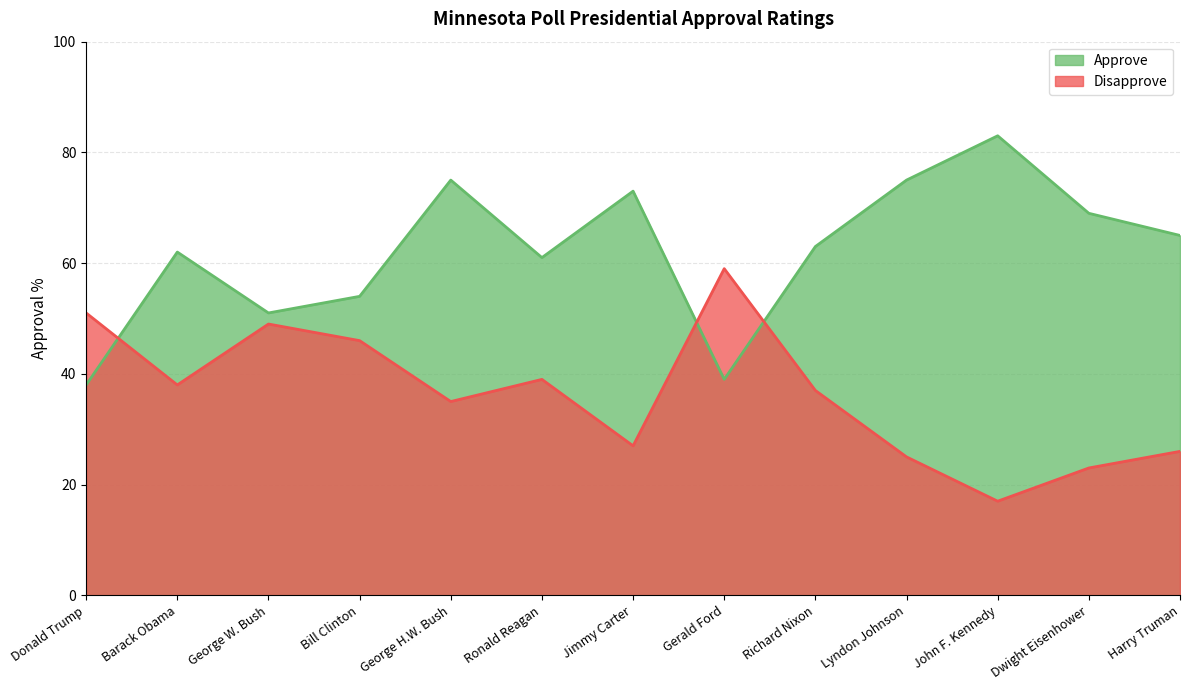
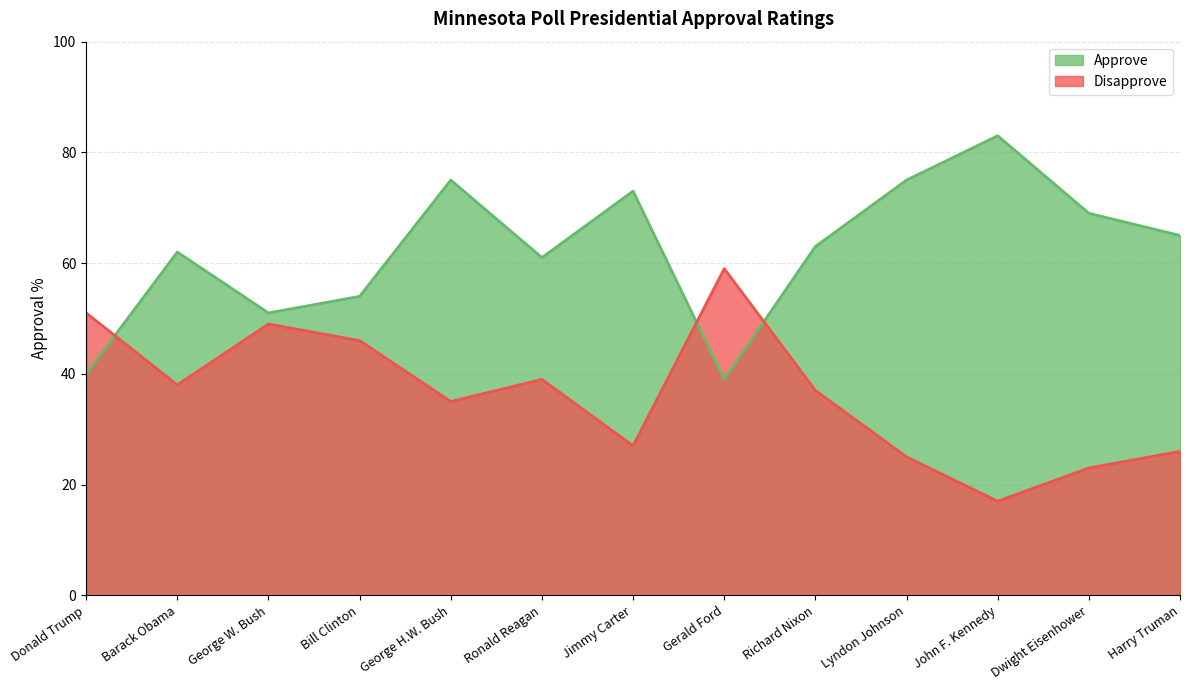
  {
    "Approve": {
-     "Donald Trump": 38,
+     "Donald Trump": 40,
      "Barack Obama": 62,
      "George W. Bush": 51,
      "Bill Clinton": 54,
      "George H.W. Bush": 75,
      "Ronald Reagan": 61,
      "Jimmy Carter": 73,
      "Gerald Ford": 39,
      "Richard Nixon": 63,
      "Lyndon Johnson": 75,
      "John F. Kennedy": 83,
      "Dwight Eisenhower": 69,
      "Harry Truman": 65
    },
    "Disapprove": {
      "Donald Trump": 51,
      "Barack Obama": 38,
      "George W. Bush": 49,
      "Bill Clinton": 46,
      "George H.W. Bush": 35,
      "Ronald Reagan": 39,
      "Jimmy Carter": 27,
      "Gerald Ford": 59,
      "Richard Nixon": 37,
      "Lyndon Johnson": 25,
      "John F. Kennedy": 17,
      "Dwight Eisenhower": 23,
      "Harry Truman": 26
    }
  }
